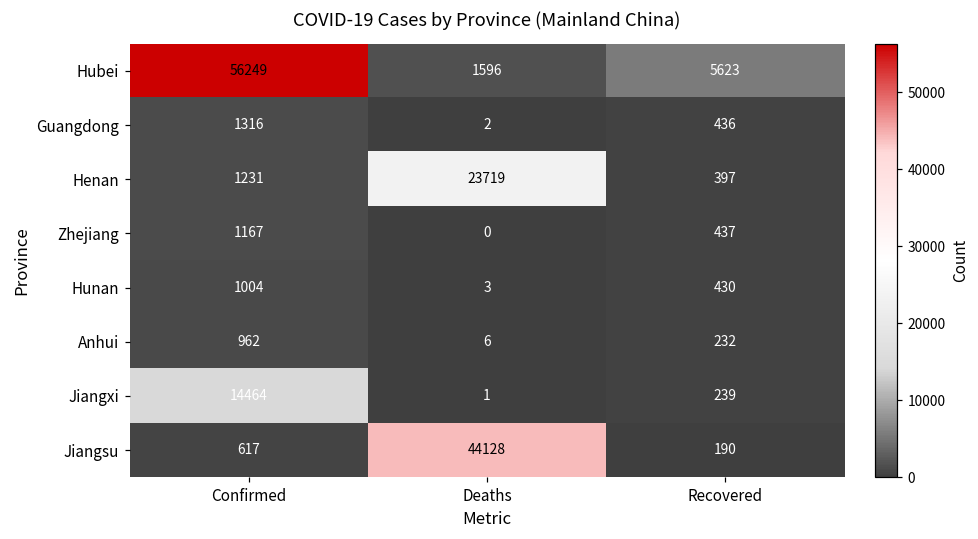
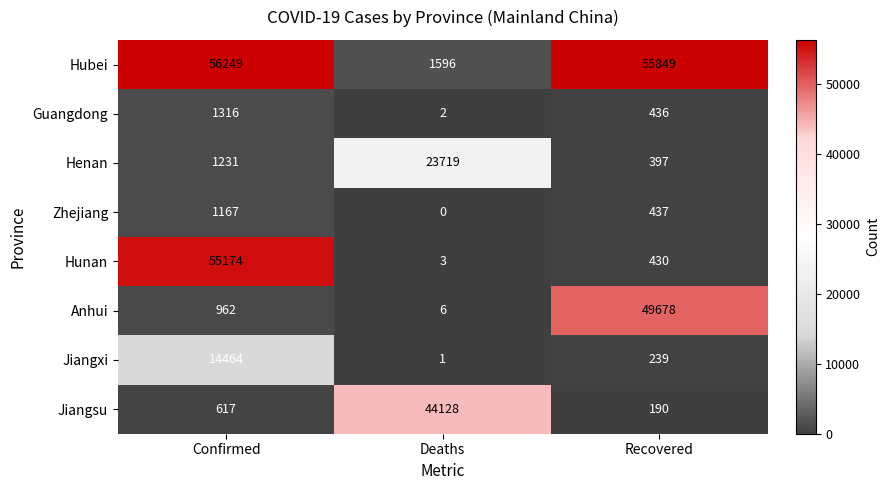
  {
    "Hubei": {
      "Confirmed": 56249,
      "Deaths": 1596,
-     "Recovered": 5623
+     "Recovered": 55849
    },
    "Guangdong": {
      "Confirmed": 1316,
      "Deaths": 2,
      "Recovered": 436
    },
    "Henan": {
      "Confirmed": 1231,
      "Deaths": 23719,
      "Recovered": 397
    },
    "Zhejiang": {
      "Confirmed": 1167,
      "Deaths": 0,
      "Recovered": 437
    },
    "Hunan": {
-     "Confirmed": 1004,
+     "Confirmed": 55174,
      "Deaths": 3,
      "Recovered": 430
    },
    "Anhui": {
      "Confirmed": 962,
      "Deaths": 6,
-     "Recovered": 232
+     "Recovered": 49678
    },
    "Jiangxi": {
      "Deaths": 1,
      "Recovered": 239
    },
    "Jiangsu": {
      "Confirmed": 617,
      "Deaths": 44128,
      "Recovered": 190
    }
  }
